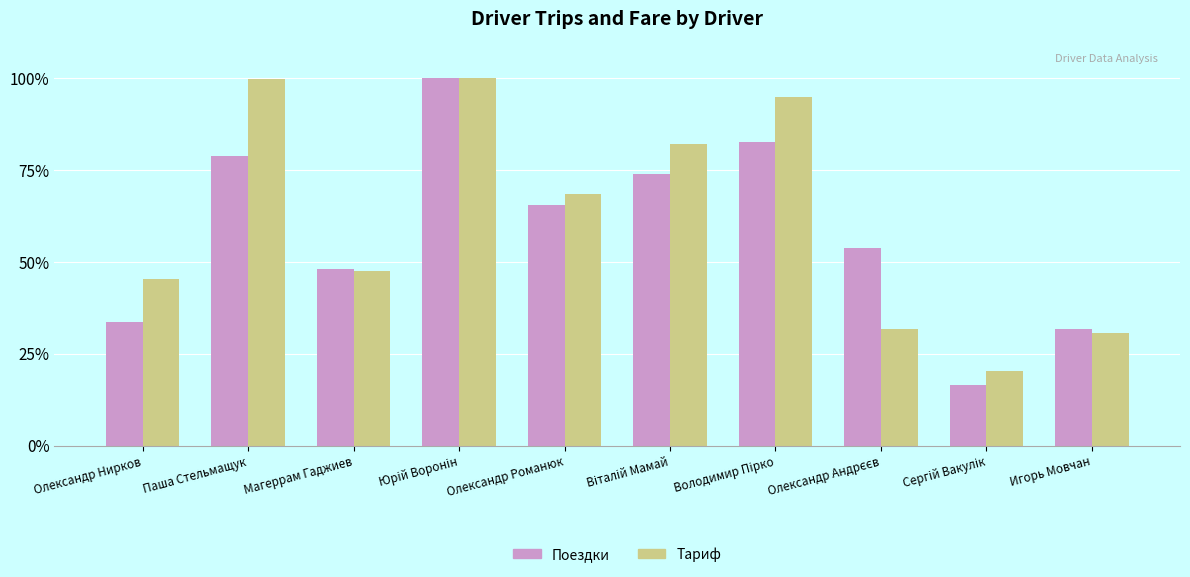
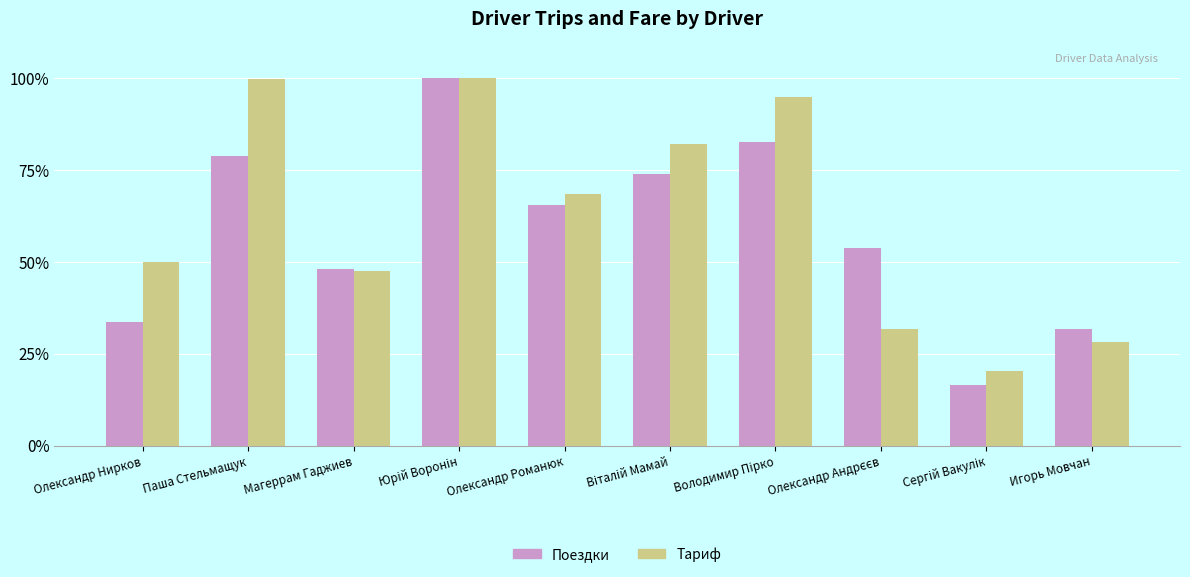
  {
    "Поездки": {
      "Олександр Нирков": "34%",
      "Паша Стельмащук": "79%",
      "Магеррам Гаджиев": "48%",
      "Юрій Воронін": "100%",
      "Олександр Романюк": "65%",
      "Віталій Мамай": "74%",
      "Володимир Пірко": "83%",
      "Олександр Андрєєв": "54%",
      "Сергій Вакулік": "16%",
      "Игорь Мовчан": "32%"
    },
    "Тариф": {
-     "Олександр Нирков": "45%",
+     "Олександр Нирков": "50%",
      "Паша Стельмащук": "100%",
      "Магеррам Гаджиев": "48%",
      "Юрій Воронін": "100%",
      "Олександр Романюк": "69%",
      "Віталій Мамай": "82%",
      "Володимир Пірко": "95%",
      "Олександр Андрєєв": "32%",
      "Сергій Вакулік": "20%",
-     "Игорь Мовчан": "31%"
+     "Игорь Мовчан": "28%"
    }
  }
